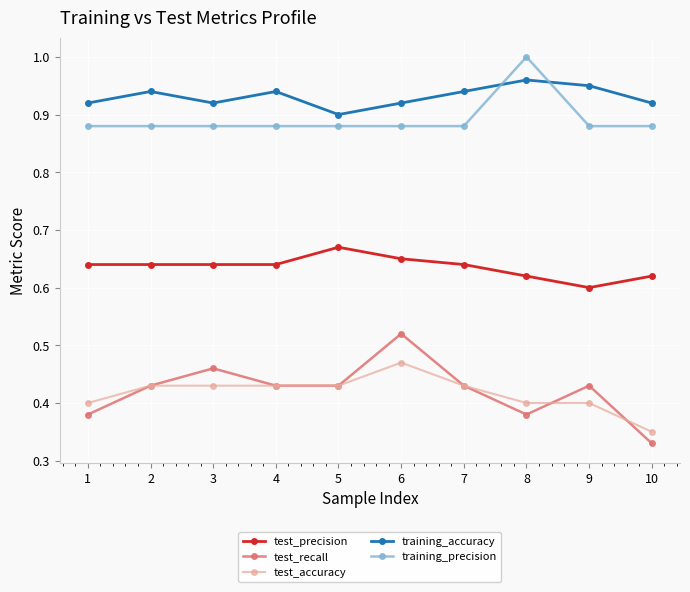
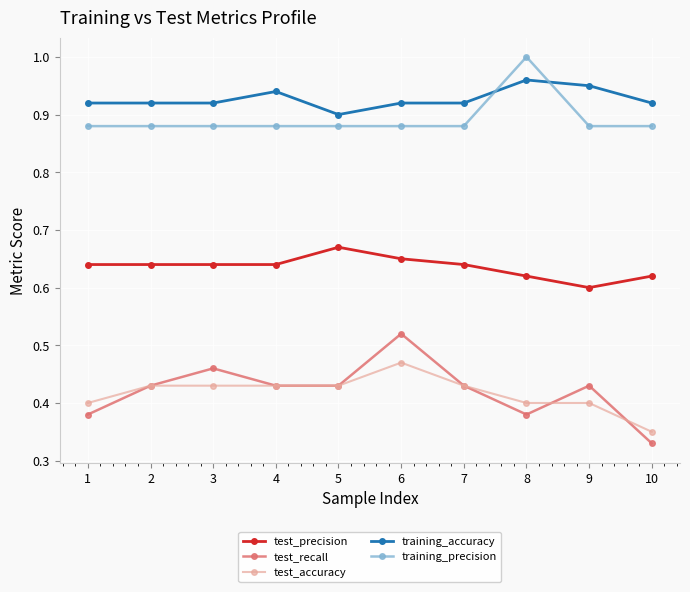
  {
    "test_precision": {
      "1": 0.64,
      "2": 0.64,
      "3": 0.64,
      "4": 0.64,
      "5": 0.67,
      "6": 0.65,
      "7": 0.64,
      "8": 0.62,
      "9": 0.60,
      "10": 0.62
    },
    "test_recall": {
      "1": 0.38,
      "3": 0.46,
      "6": 0.52,
      "8": 0.38,
      "9": 0.43,
      "10": 0.33
    },
    "test_accuracy": {
      "1": 0.40,
      "3": 0.43,
      "6": 0.47,
      "8": 0.40,
      "9": 0.40,
      "10": 0.35
    },
    "training_accuracy": {
      "1": 0.92,
-     "2": 0.94,
+     "2": 0.92,
      "3": 0.92,
      "4": 0.94,
      "5": 0.90,
      "6": 0.92,
-     "7": 0.94,
+     "7": 0.92,
      "8": 0.96,
      "9": 0.95,
      "10": 0.92
    },
    "training_precision": {
      "1": 0.88,
      "2": 0.88,
      "3": 0.88,
      "4": 0.88,
      "5": 0.88,
      "6": 0.88,
      "7": 0.88,
      "8": 1.00,
      "9": 0.88,
      "10": 0.88
    }
  }
